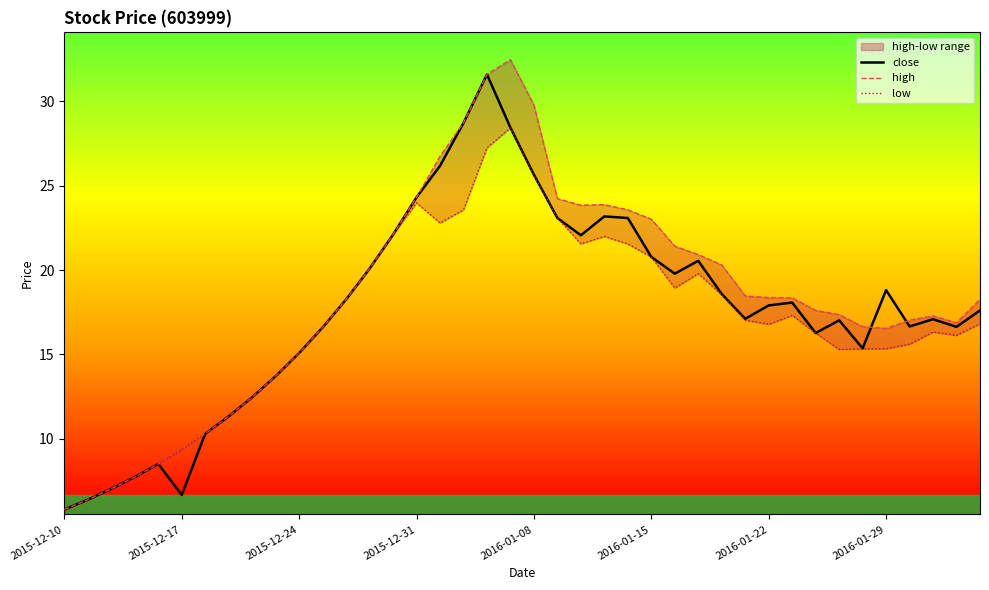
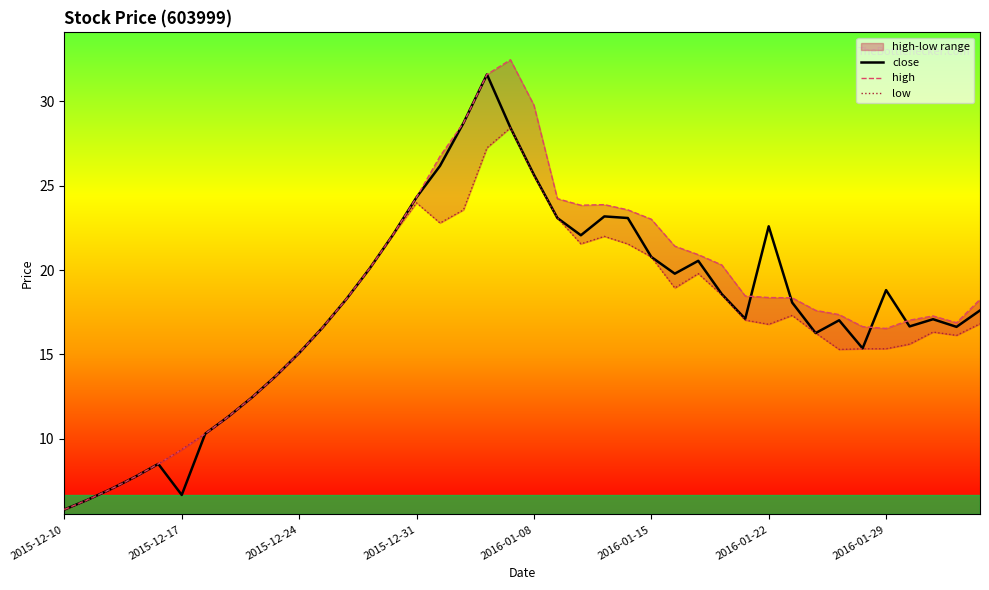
  {
    "close": {
      "2015-12-17": 6.7,
-     "2016-01-22": 17.9,
+     "2016-01-22": 22.6,
      "2016-01-29": 18.8
    }
  }
